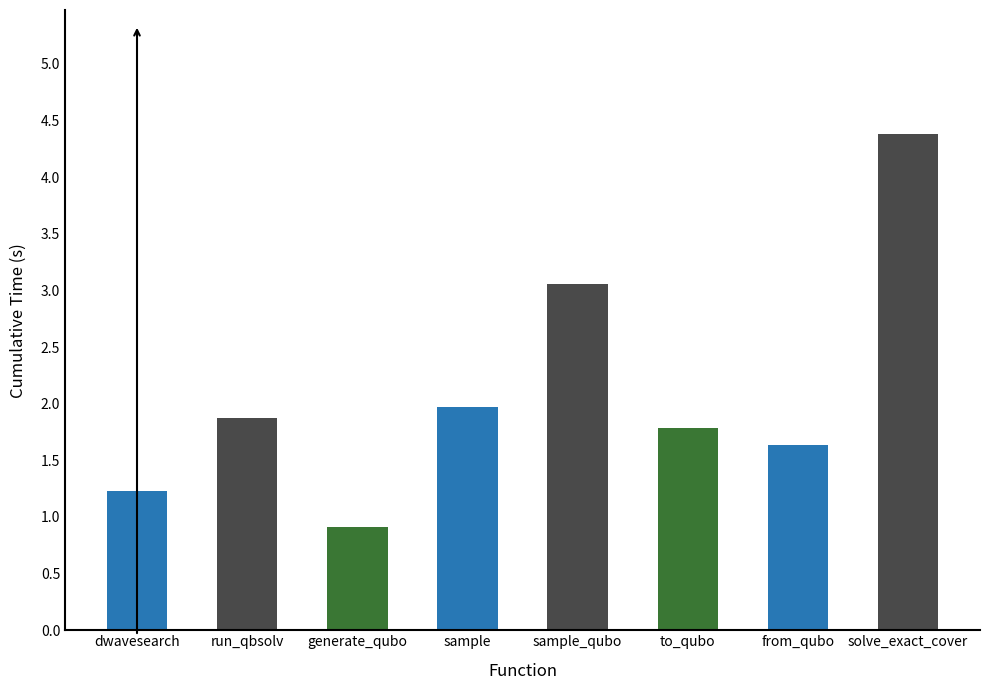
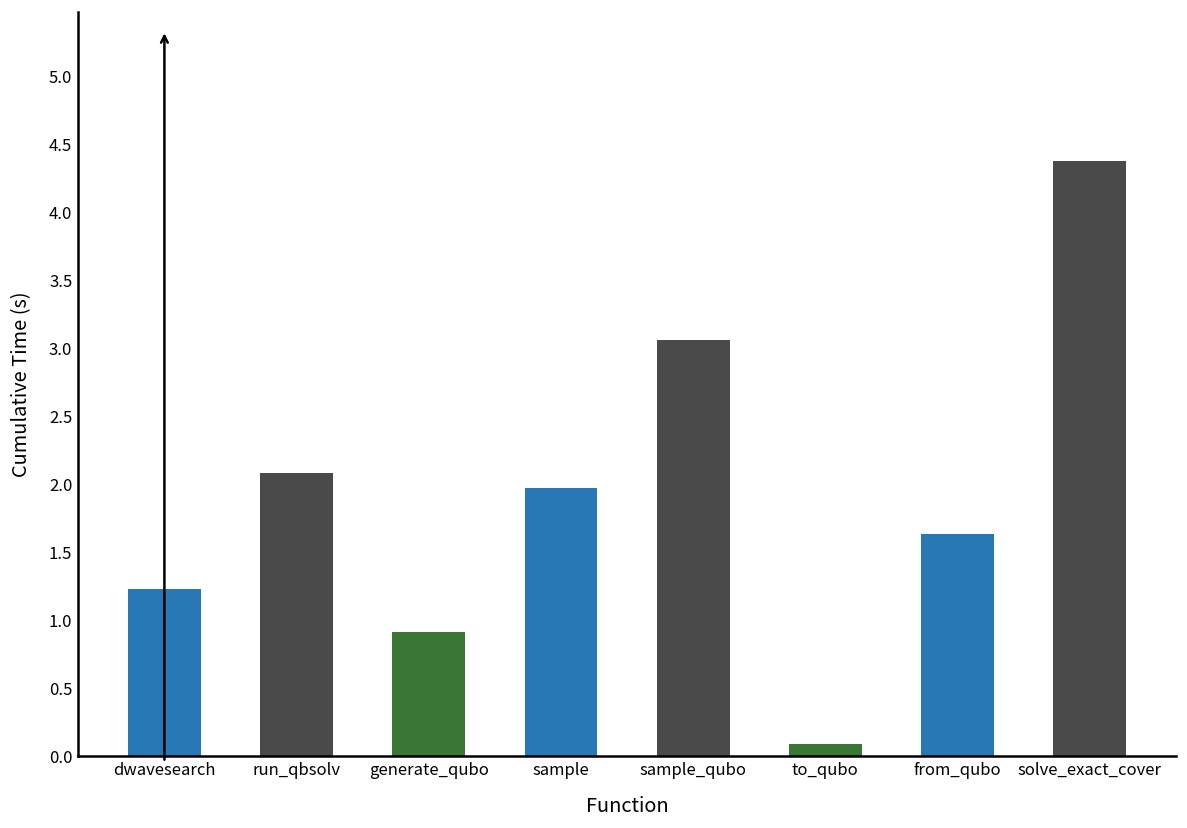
  {
    "dwavesearch": 1.23,
-   "run_qbsolv": 1.88,
+   "run_qbsolv": 2.08,
    "generate_qubo": 0.91,
    "sample": 1.97,
    "sample_qubo": 3.06,
-   "to_qubo": 1.79,
+   "to_qubo": 0.09,
    "from_qubo": 1.63,
    "solve_exact_cover": 4.38
  }
